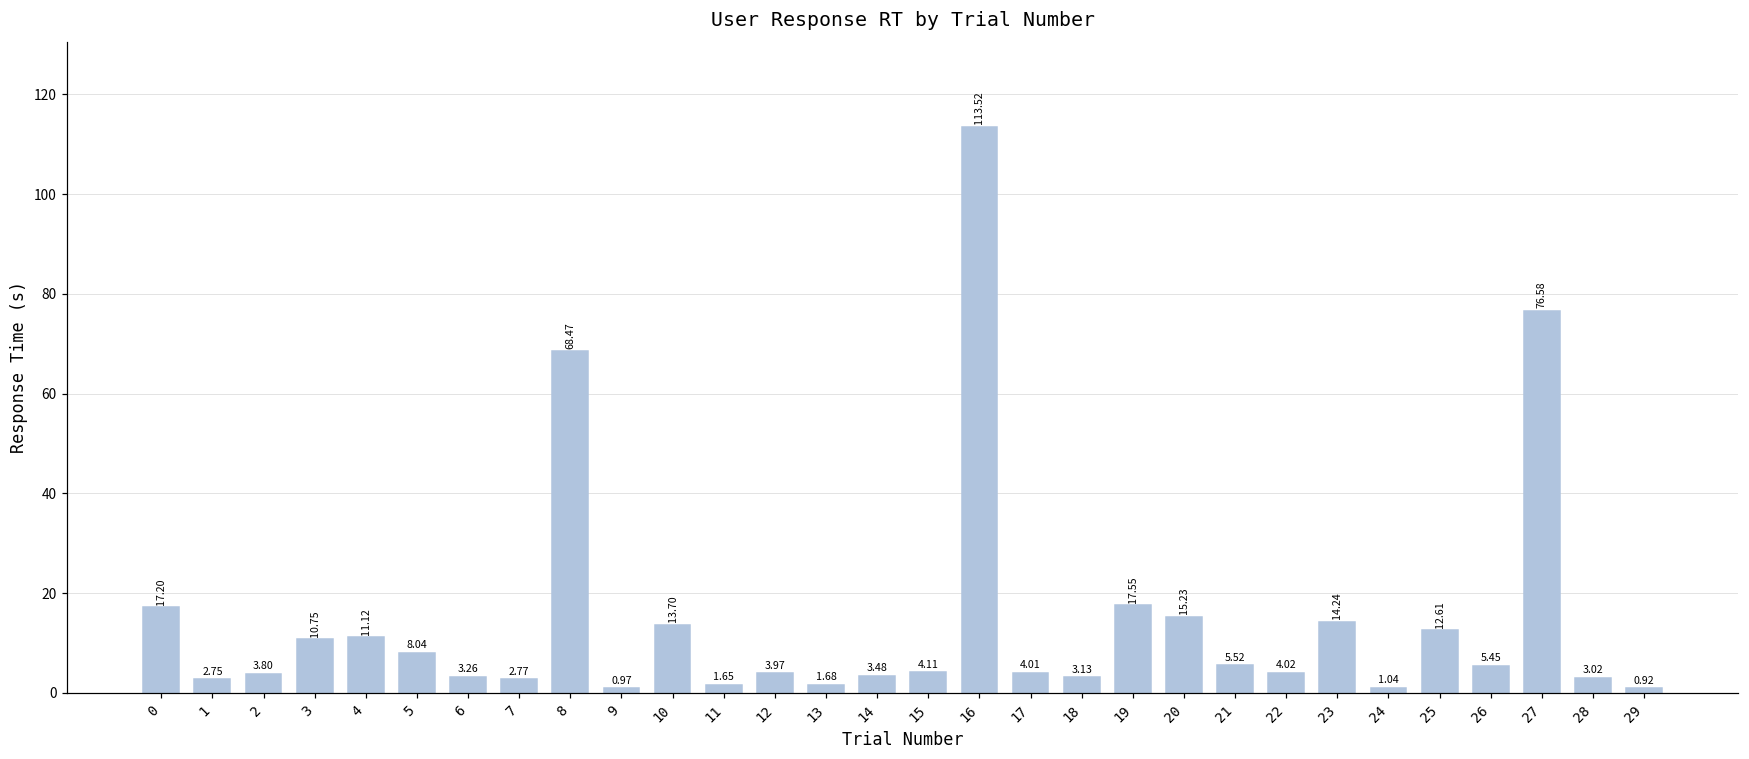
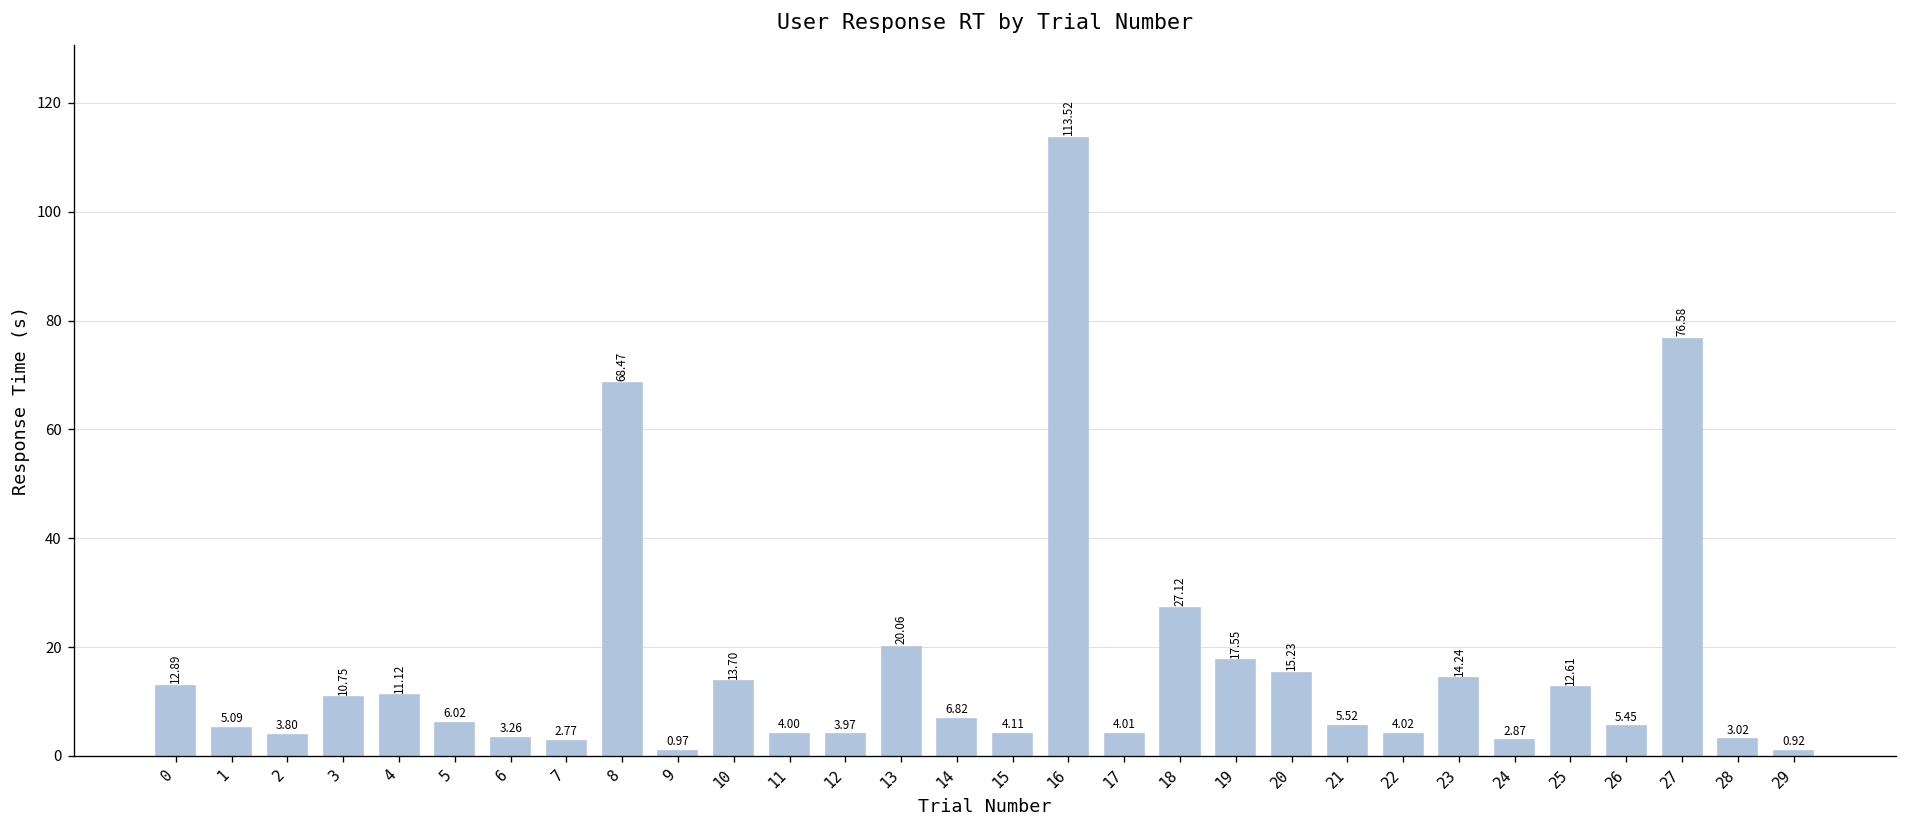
  {
-   "0": 17.20,
-   "1": 2.75,
+   "0": 12.89,
+   "1": 5.09,
    "2": 3.80,
    "3": 10.75,
    "4": 11.12,
-   "5": 8.04,
+   "5": 6.02,
    "6": 3.26,
    "7": 2.77,
    "8": 68.47,
    "9": 0.97,
    "10": 13.70,
-   "11": 1.65,
+   "11": 4.00,
    "12": 3.97,
-   "13": 1.68,
-   "14": 3.48,
+   "13": 20.06,
+   "14": 6.82,
    "15": 4.11,
    "16": 113.52,
    "17": 4.01,
-   "18": 3.13,
+   "18": 27.12,
    "19": 17.55,
    "20": 15.23,
    "21": 5.52,
    "22": 4.02,
    "23": 14.24,
-   "24": 1.04,
+   "24": 2.87,
    "25": 12.61,
    "26": 5.45,
    "27": 76.58,
    "28": 3.02,
    "29": 0.92
  }
